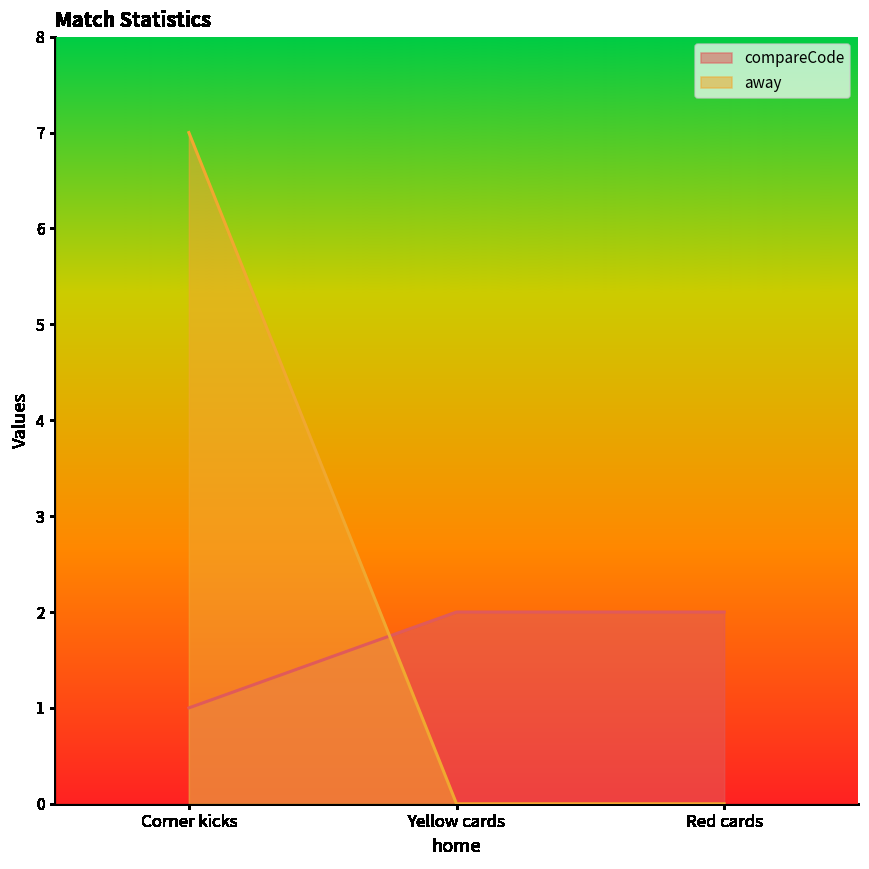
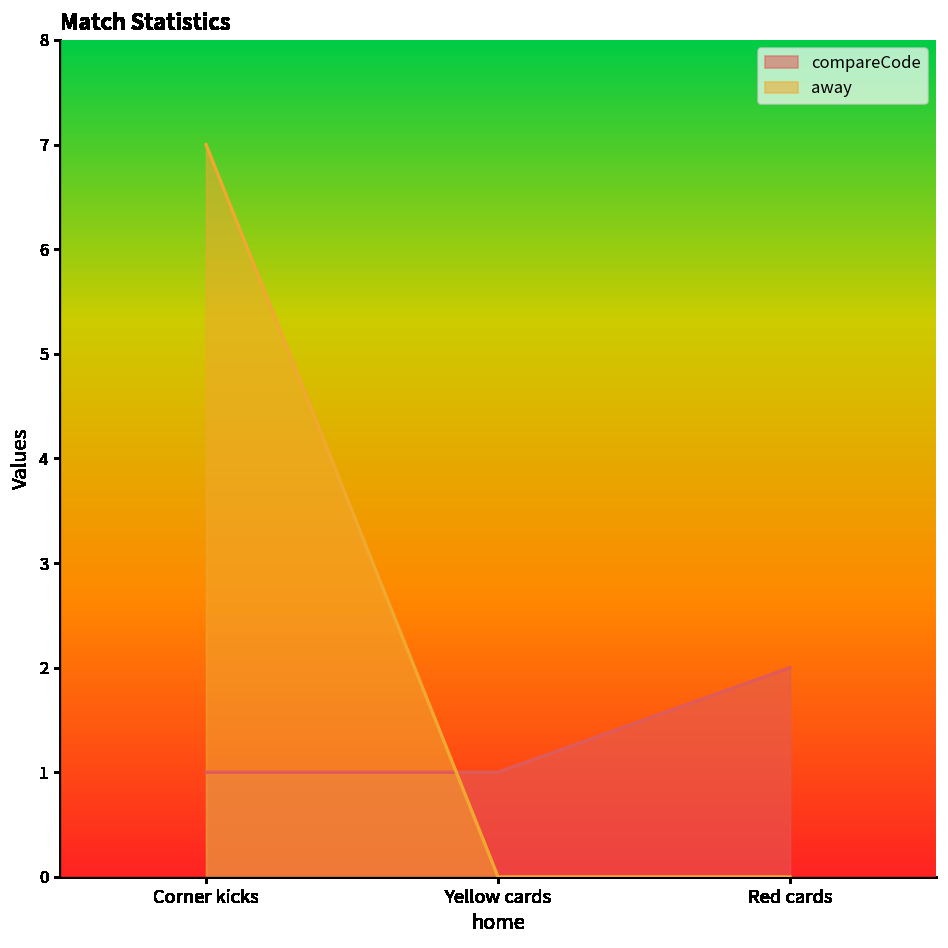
  {
    "compareCode": {
      "Corner kicks": 1,
-     "Yellow cards": 2,
+     "Yellow cards": 1,
      "Red cards": 2
    },
    "away": {
      "Corner kicks": 7,
      "Yellow cards": 0,
      "Red cards": 0
    }
  }
